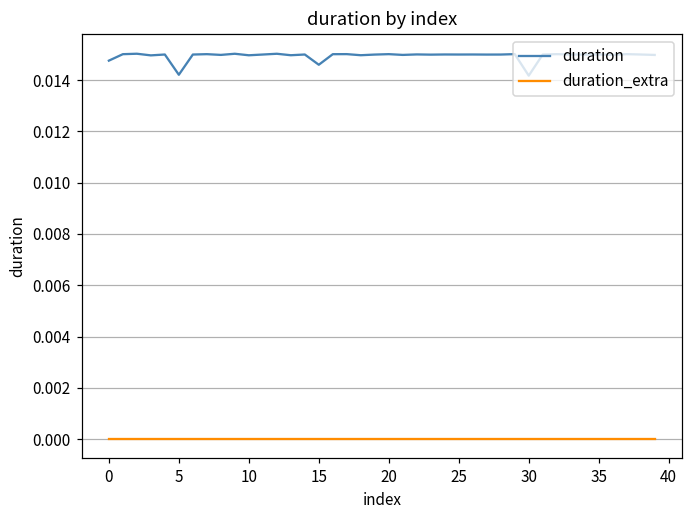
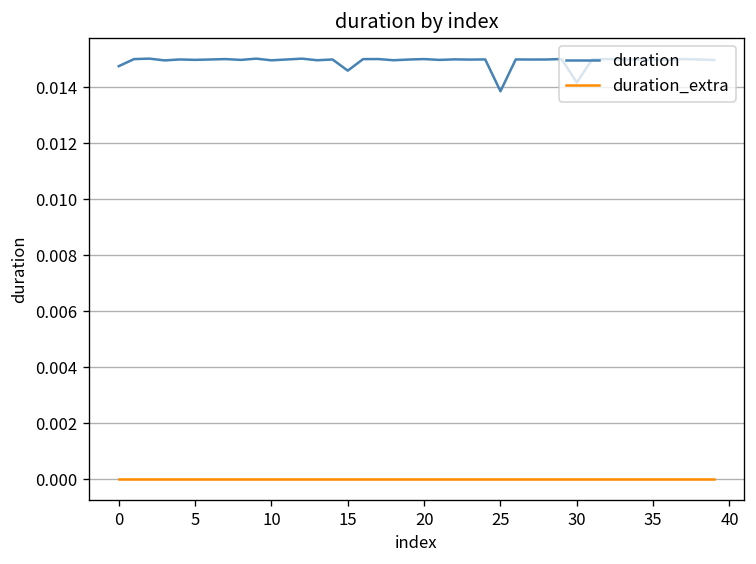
  {
    "duration": {
      "0": 0.0148,
-     "5": 0.0142,
+     "5": 0.0150,
      "10": 0.0150,
      "15": 0.0146,
      "20": 0.0150,
-     "25": 0.0150
+     "25": 0.0139
    },
    "duration_extra": {
      "0": 0.0000,
      "5": 0.0000,
      "10": 0.0000,
      "15": 0.0000,
      "20": 0.0000,
      "25": 0.0000,
      "30": 0.0000,
      "35": 0.0000
    }
  }
